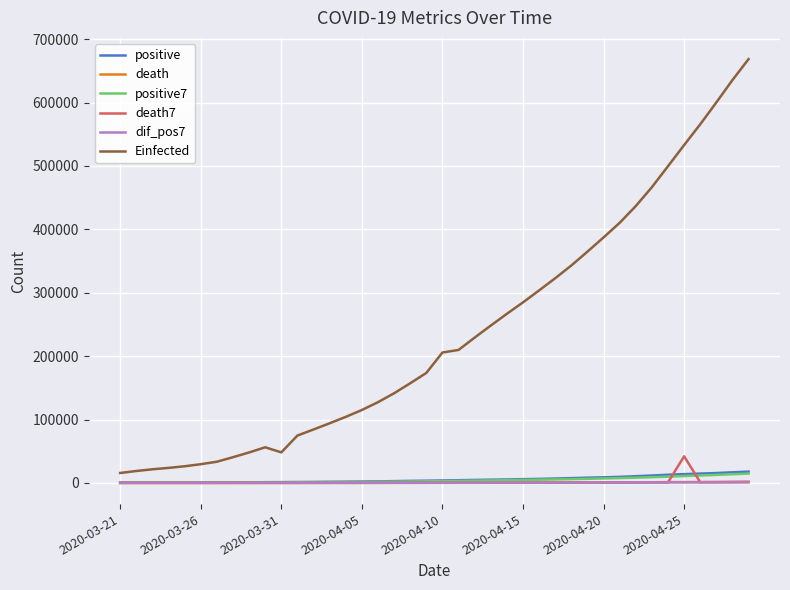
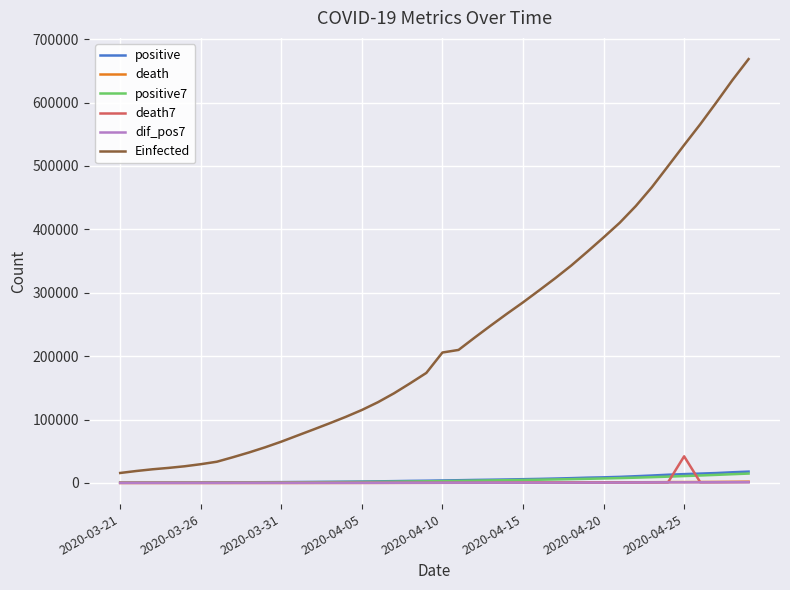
  {
    "death7": {
      "2020-04-25": 40000
    },
    "Einfected": {
      "2020-03-21": 20000,
      "2020-03-26": 30000,
-     "2020-03-31": 50000,
+     "2020-03-31": 70000,
      "2020-04-05": 120000,
      "2020-04-10": 210000,
      "2020-04-15": 280000,
      "2020-04-20": 390000,
      "2020-04-25": 530000
    }
  }
